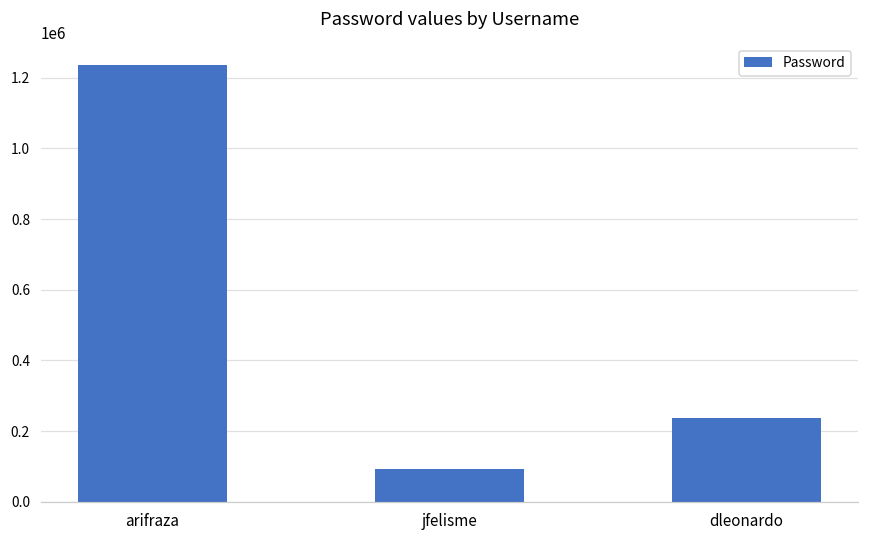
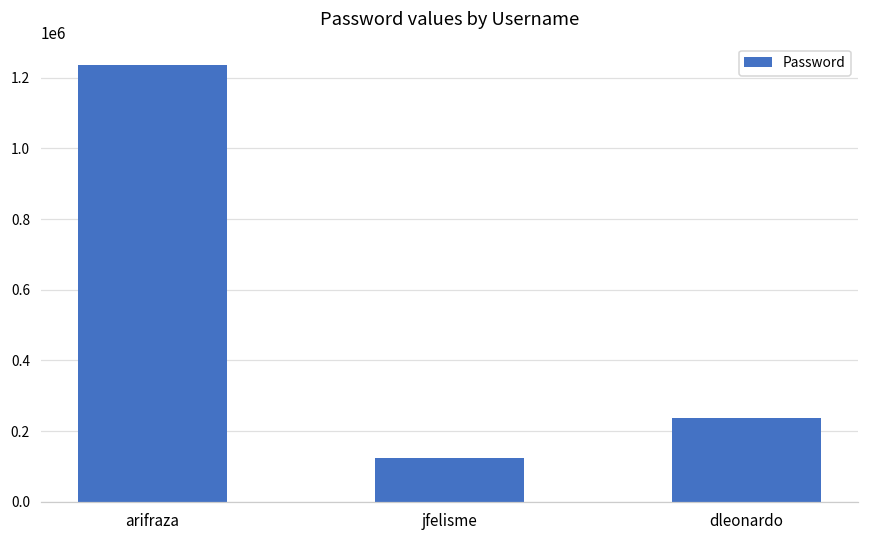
  {
    "arifraza": 1230000,
-   "jfelisme": 90000,
+   "jfelisme": 120000,
    "dleonardo": 240000
  }
